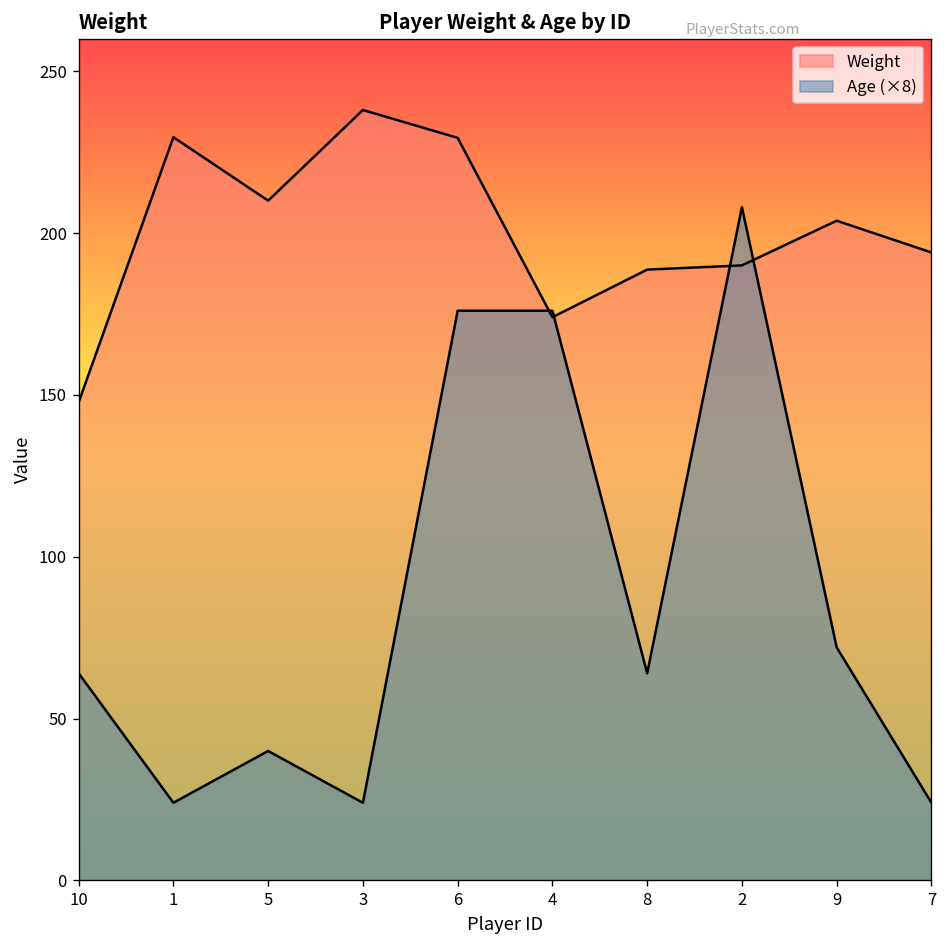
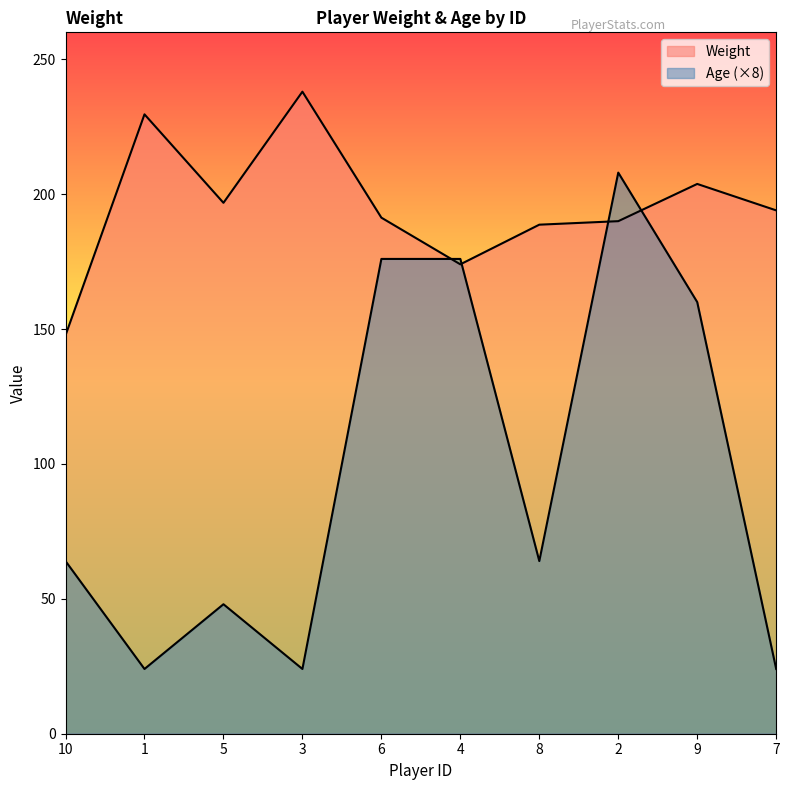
  {
    "Weight": {
      "10": 148,
      "1": 230,
-     "5": 210,
+     "5": 197,
      "3": 238,
-     "6": 229,
+     "6": 191,
      "4": 174,
      "8": 189,
      "2": 190,
      "9": 204,
      "7": 194
    },
    "Age (×8)": {
      "10": 64,
      "1": 24,
-     "5": 40,
+     "5": 48,
      "3": 24,
      "6": 176,
      "4": 176,
      "8": 64,
      "2": 208,
-     "9": 72,
+     "9": 160,
      "7": 24
    }
  }
